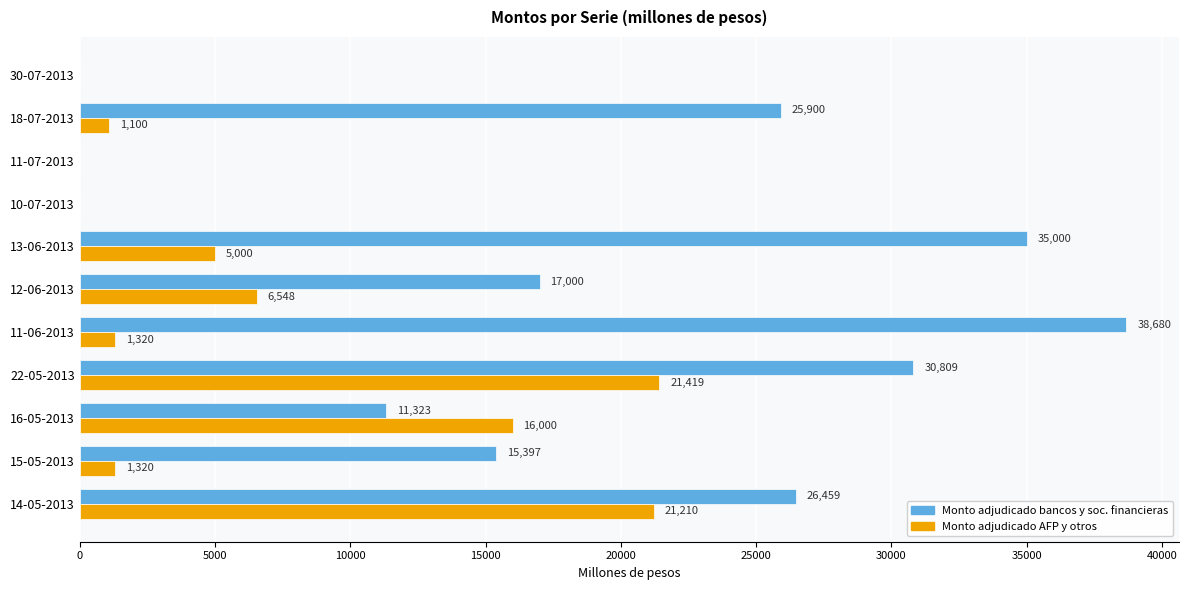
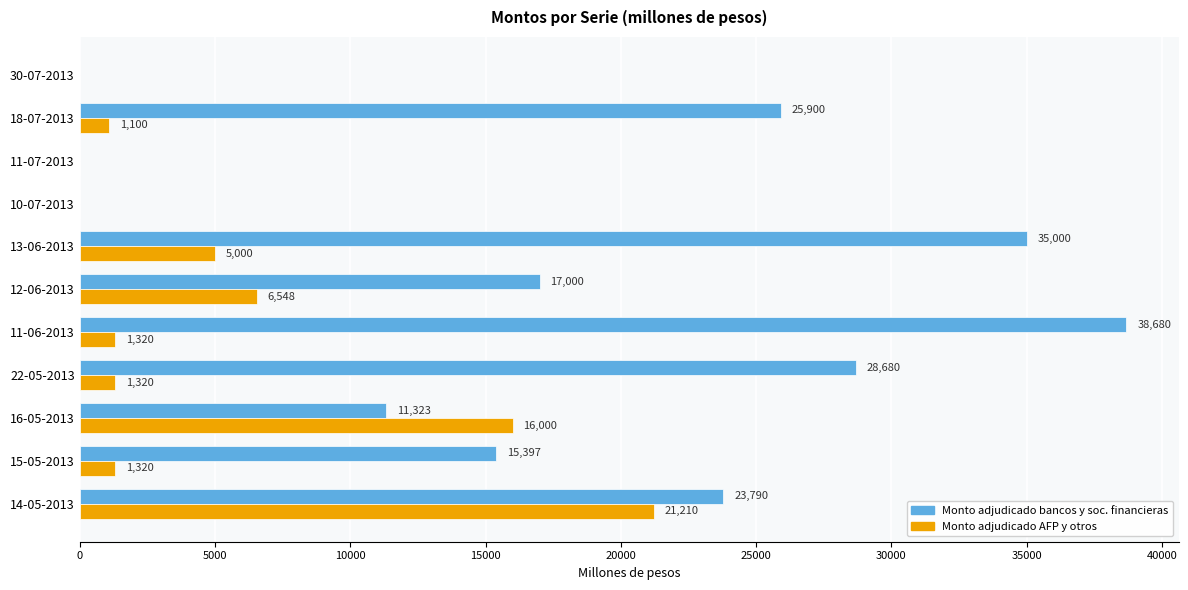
  {
    "Monto adjudicado bancos y soc. financieras": {
      "18-07-2013": "25,900",
      "13-06-2013": "35,000",
      "12-06-2013": "17,000",
      "11-06-2013": "38,680",
-     "22-05-2013": "30,809",
+     "22-05-2013": "28,680",
      "16-05-2013": "11,323",
      "15-05-2013": "15,397",
-     "14-05-2013": "26,459"
+     "14-05-2013": "23,790"
    },
    "Monto adjudicado AFP y otros": {
      "18-07-2013": "1,100",
      "13-06-2013": "5,000",
      "12-06-2013": "6,548",
      "11-06-2013": "1,320",
-     "22-05-2013": "21,419",
+     "22-05-2013": "1,320",
      "16-05-2013": "16,000",
      "15-05-2013": "1,320",
      "14-05-2013": "21,210"
    }
  }
